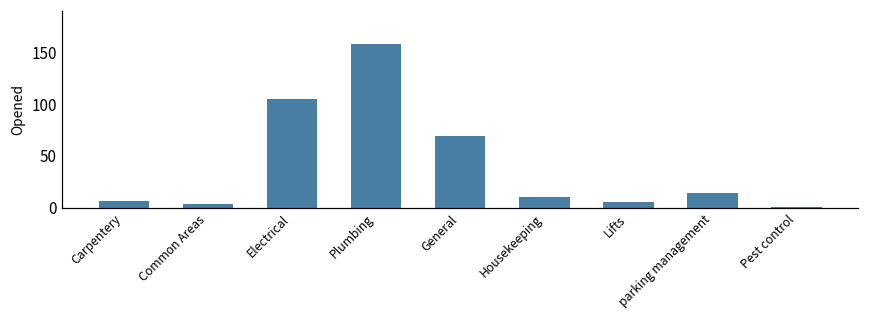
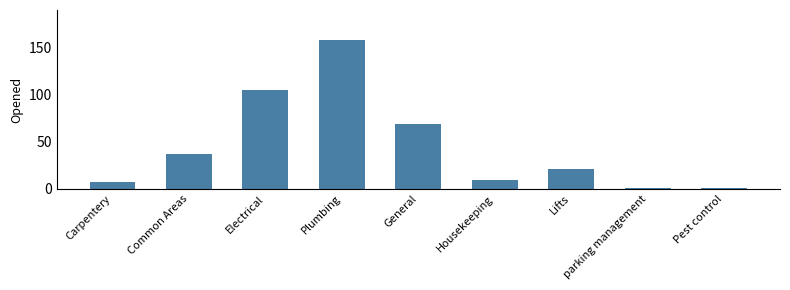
  {
    "Carpentery": 10,
-   "Common Areas": 0,
+   "Common Areas": 40,
    "Electrical": 110,
    "Plumbing": 160,
    "General": 70,
    "Housekeeping": 10,
-   "Lifts": 10,
-   "parking management": 10
+   "Lifts": 20,
+   "parking management": 0
  }
